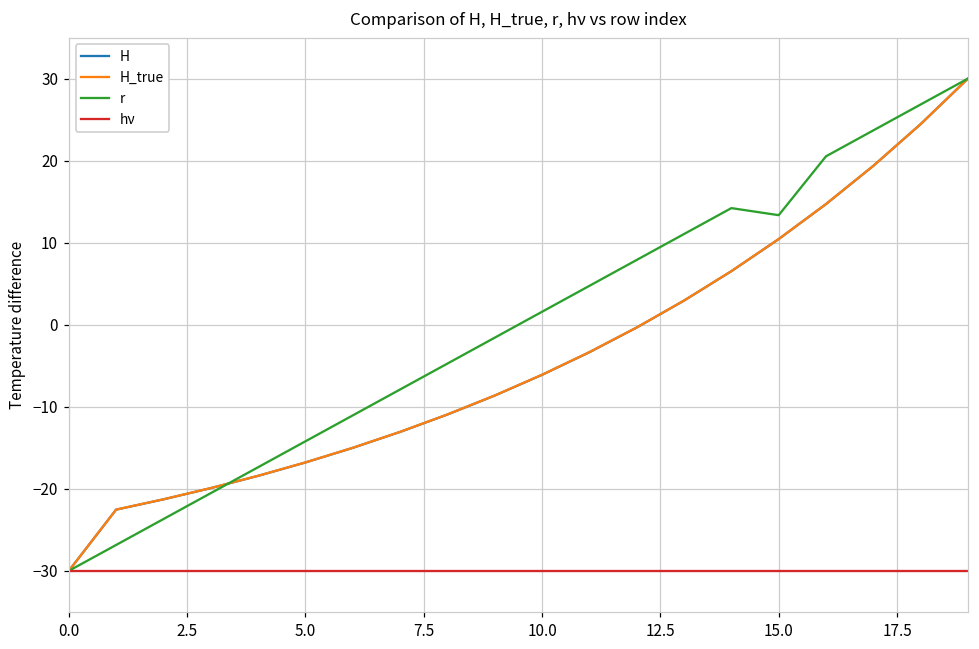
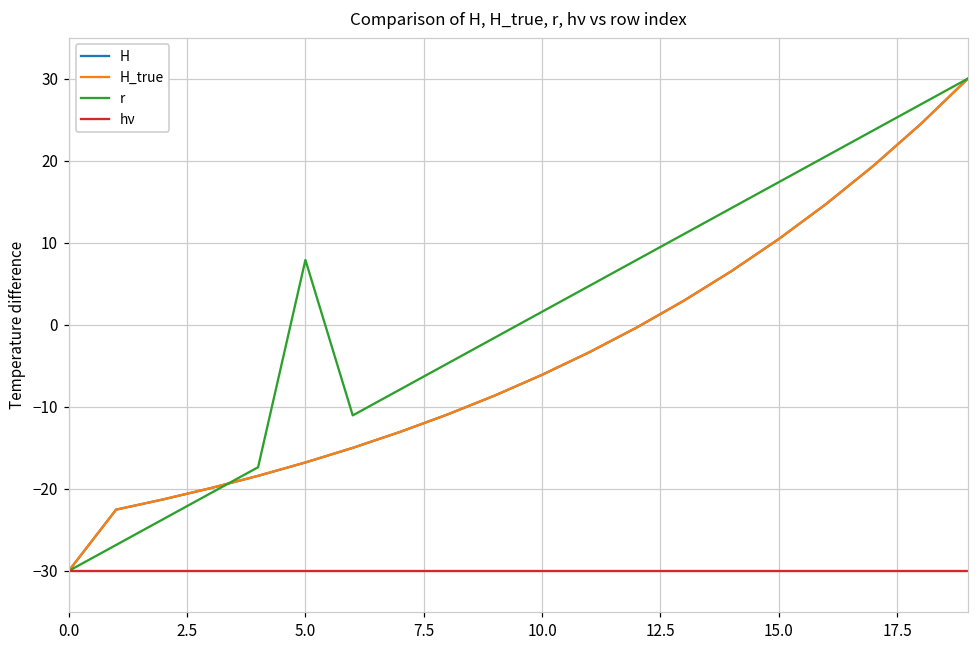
  {
    "r": {
-     "5.0": -14,
+     "5.0": 8,
      "10.0": 2,
-     "15.0": 13
+     "15.0": 17
    },
    "hν": {
      "5.0": -30,
      "10.0": -30,
      "15.0": -30
    }
  }
